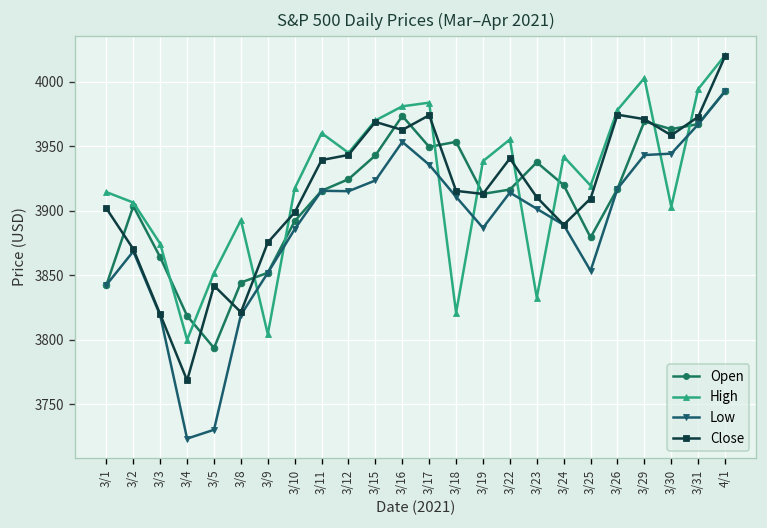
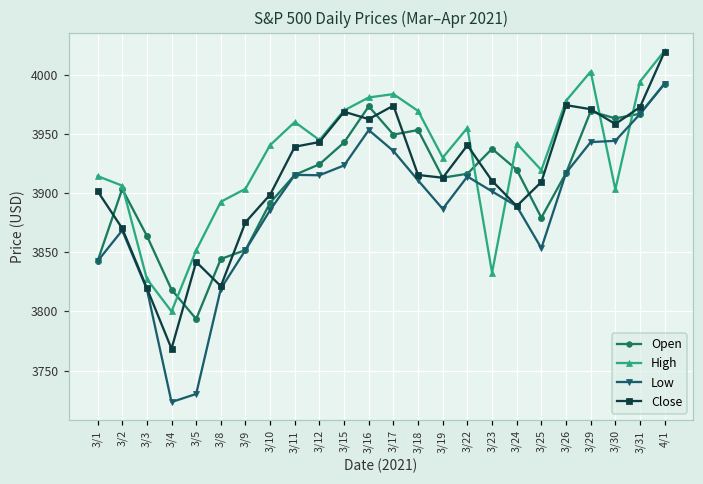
  {
    "High": {
      "3/1": 3915,
      "3/2": 3906,
-     "3/3": 3874,
+     "3/3": 3828,
      "3/4": 3800,
      "3/5": 3852,
      "3/8": 3893,
-     "3/9": 3804,
-     "3/10": 3917,
+     "3/9": 3904,
+     "3/10": 3941,
      "3/11": 3960,
      "3/16": 3981,
      "3/17": 3984,
-     "3/18": 3821,
-     "3/19": 3939,
+     "3/18": 3970,
+     "3/19": 3930,
      "3/22": 3955,
      "3/23": 3833,
      "3/24": 3942,
      "3/25": 3920,
      "3/26": 3978,
      "3/29": 4003,
      "3/30": 3903,
      "3/31": 3994
    }
  }
